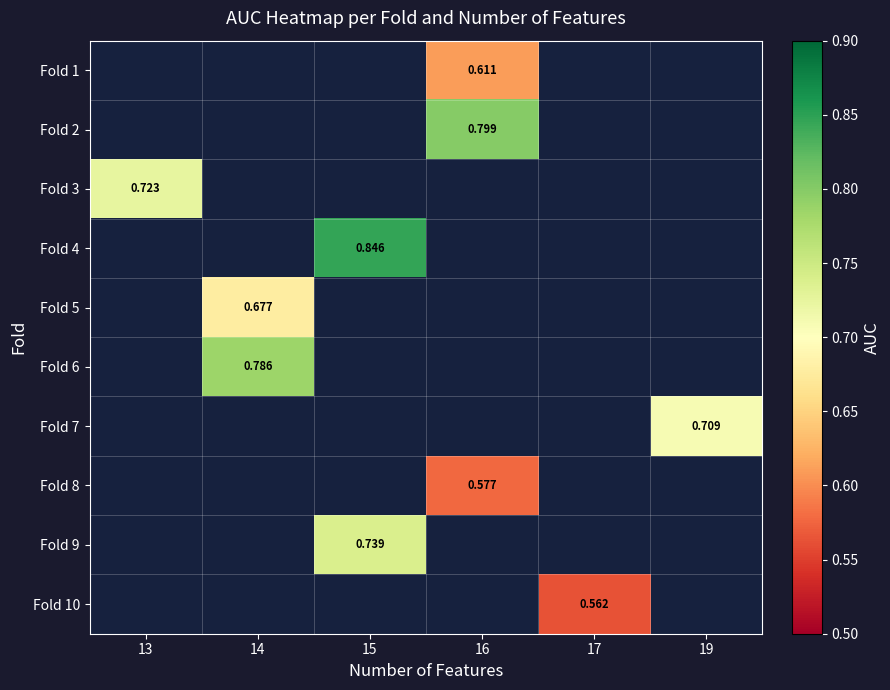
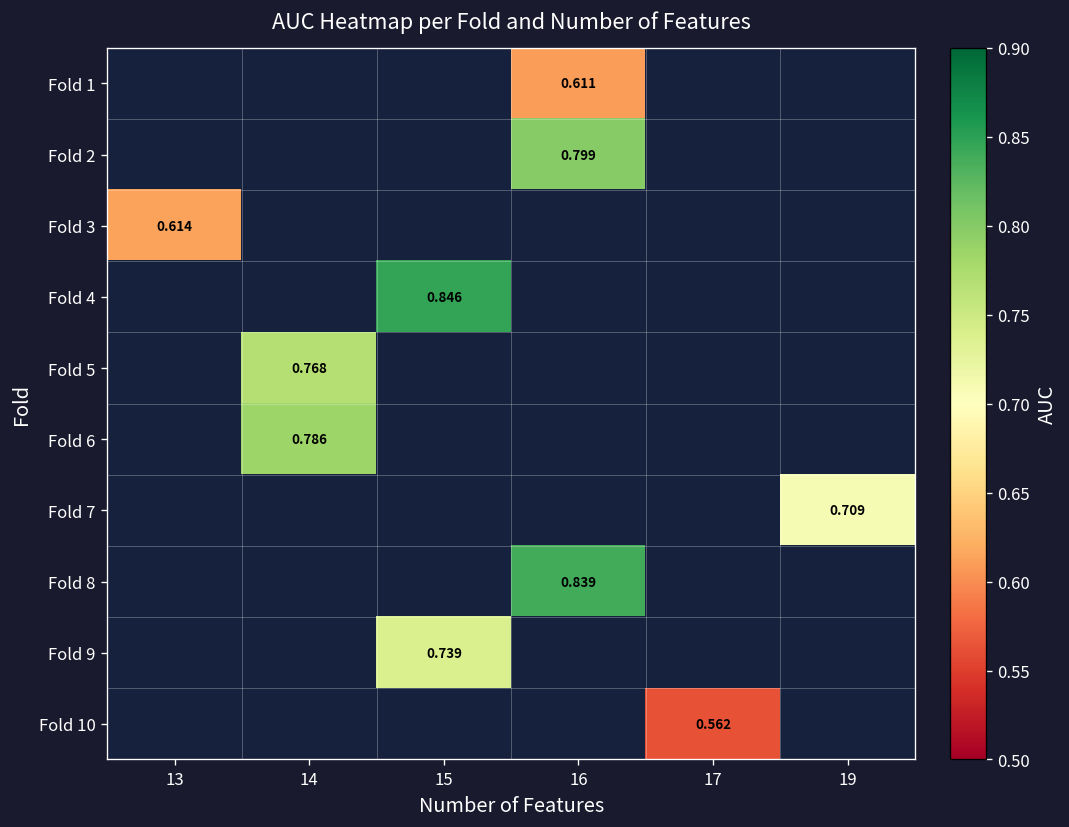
  {
    "Fold 1": {
      "16": 0.611
    },
    "Fold 2": {
      "16": 0.799
    },
    "Fold 3": {
-     "13": 0.723
+     "13": 0.614
    },
    "Fold 4": {
      "15": 0.846
    },
    "Fold 5": {
-     "14": 0.677
+     "14": 0.768
    },
    "Fold 6": {
      "14": 0.786
    },
    "Fold 7": {
      "19": 0.709
    },
    "Fold 8": {
-     "16": 0.577
+     "16": 0.839
    },
    "Fold 9": {
      "15": 0.739
    },
    "Fold 10": {
      "17": 0.562
    }
  }
